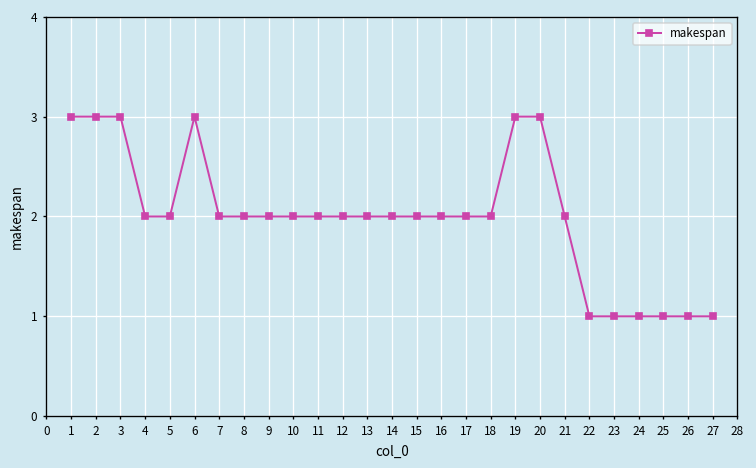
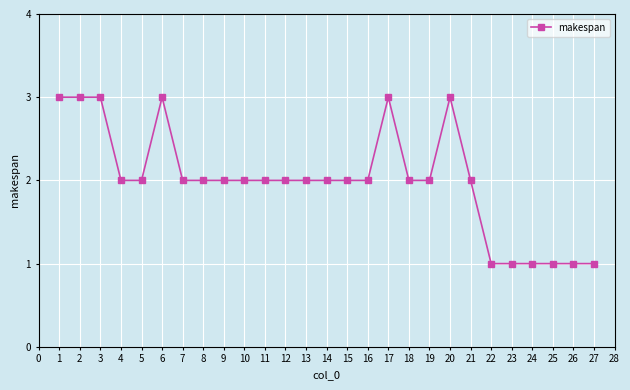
  {
    "1": 3,
    "2": 3,
    "3": 3,
    "4": 2,
    "5": 2,
    "6": 3,
    "7": 2,
    "8": 2,
    "9": 2,
    "10": 2,
    "11": 2,
    "12": 2,
    "13": 2,
    "14": 2,
    "15": 2,
    "16": 2,
-   "17": 2,
+   "17": 3,
    "18": 2,
-   "19": 3,
+   "19": 2,
    "20": 3,
    "21": 2,
    "22": 1,
    "23": 1,
    "24": 1,
    "25": 1,
    "26": 1,
    "27": 1
  }
